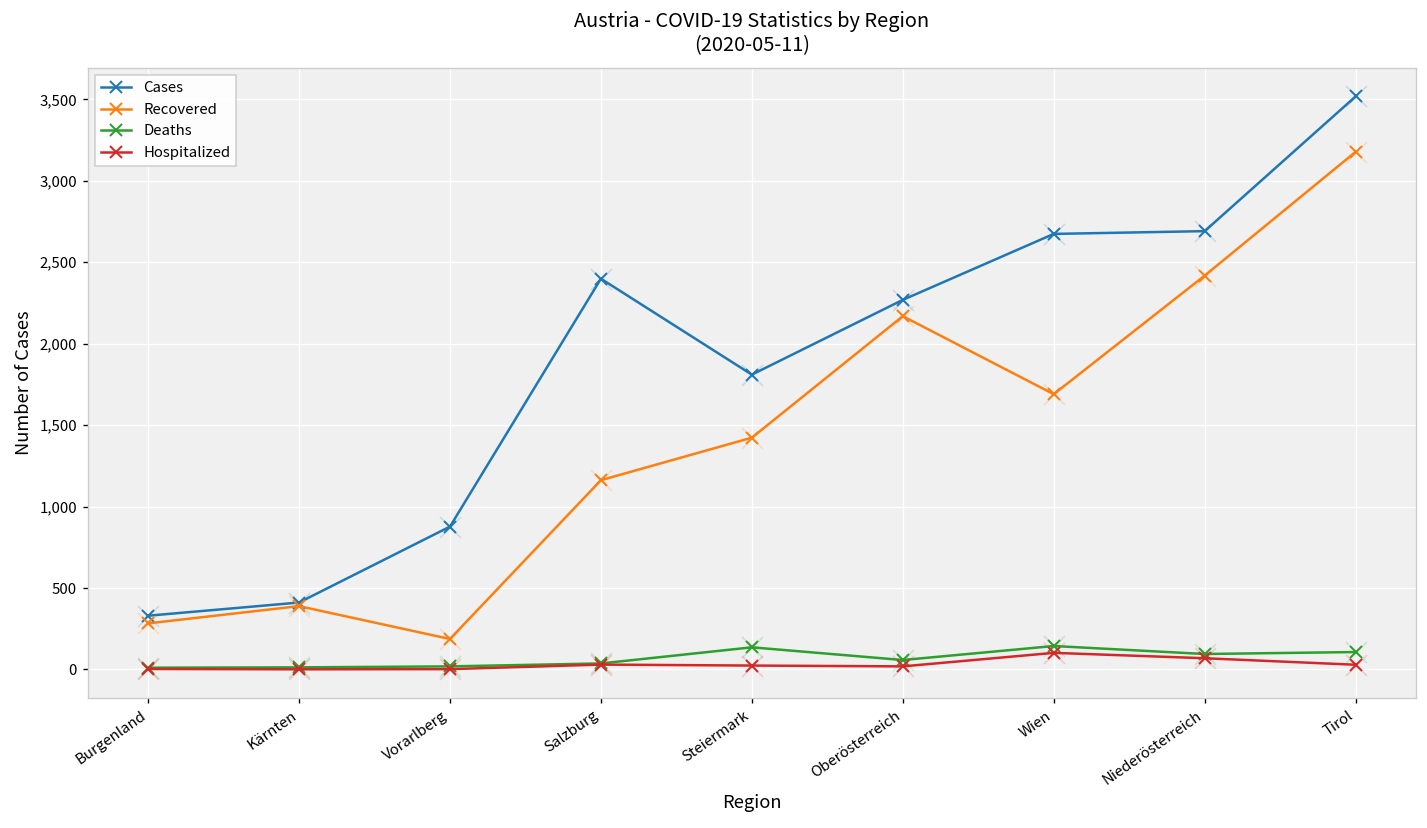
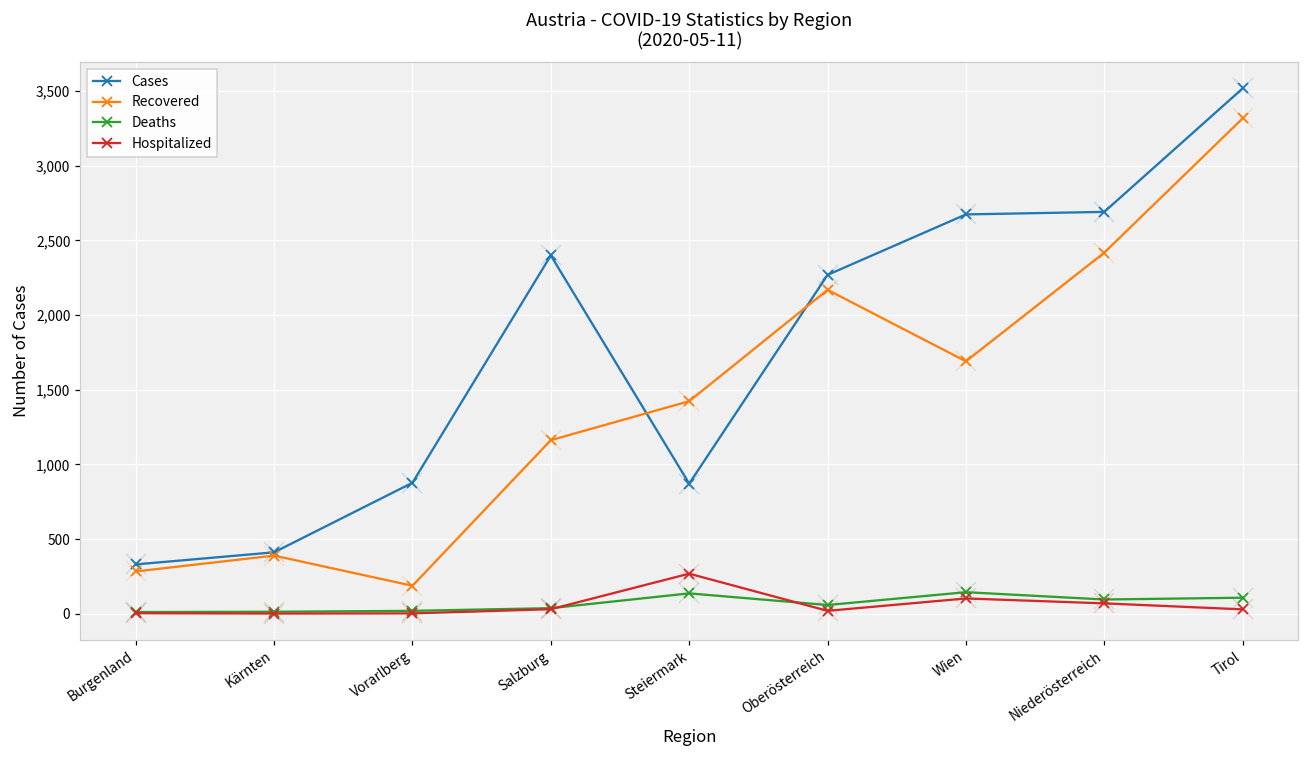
  {
    "Cases": {
      "Burgenland": "330",
      "Kärnten": "410",
      "Vorarlberg": "880",
      "Salzburg": "2,400",
-     "Steiermark": "1,810",
+     "Steiermark": "870",
      "Oberösterreich": "2,270",
      "Wien": "2,670",
      "Niederösterreich": "2,690",
      "Tirol": "3,520"
    },
    "Recovered": {
      "Burgenland": "280",
      "Kärnten": "390",
      "Vorarlberg": "190",
      "Salzburg": "1,160",
      "Steiermark": "1,420",
      "Oberösterreich": "2,170",
      "Wien": "1,690",
      "Niederösterreich": "2,420",
-     "Tirol": "3,180"
+     "Tirol": "3,320"
    },
    "Deaths": {
      "Steiermark": "140",
      "Oberösterreich": "60",
      "Wien": "140",
      "Niederösterreich": "100",
      "Tirol": "110"
    },
    "Hospitalized": {
-     "Steiermark": "20",
+     "Steiermark": "270",
      "Oberösterreich": "20",
      "Wien": "100",
      "Niederösterreich": "70",
      "Tirol": "30"
    }
  }
